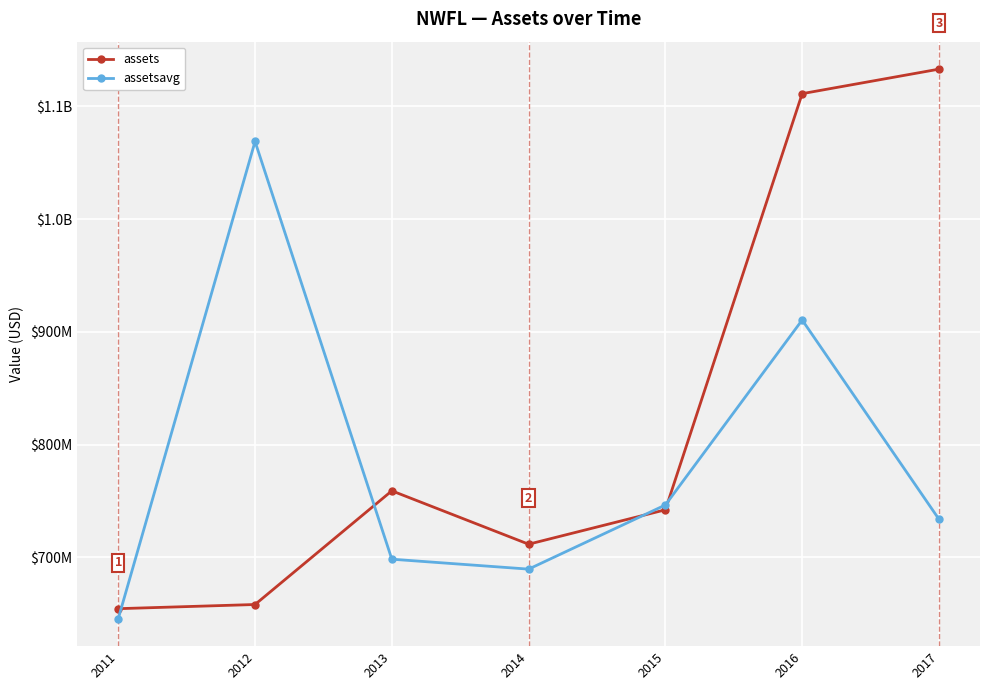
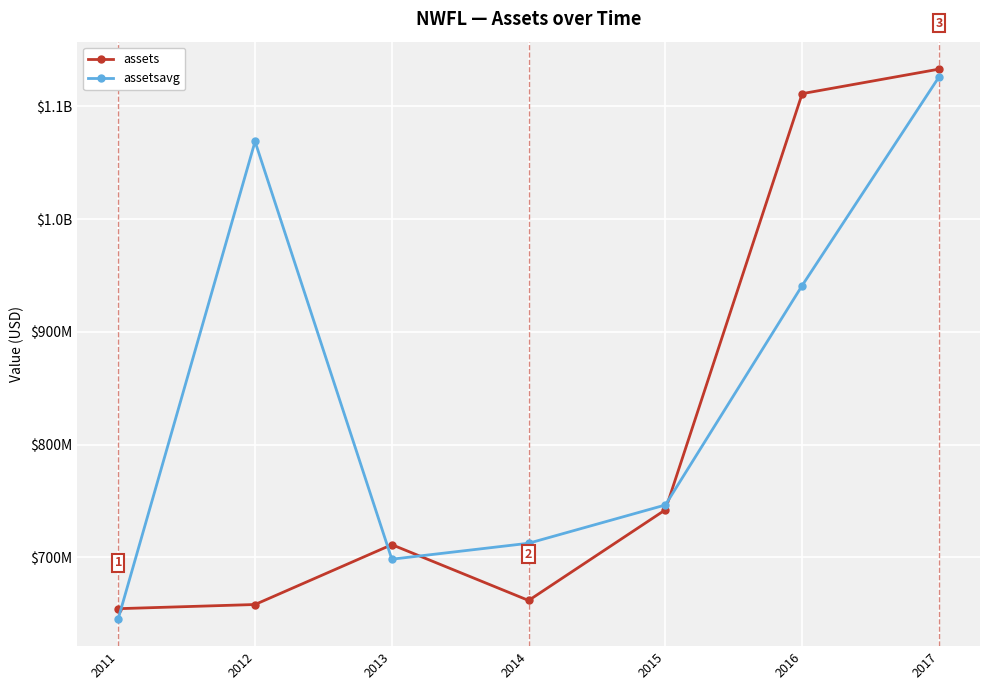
  {
    "assets": {
      "2011": "$654000000",
      "2012": "$658000000",
-     "2013": "$759000000",
-     "2014": "$712000000",
+     "2013": "$711000000",
+     "2014": "$662000000",
      "2015": "$742000000",
      "2016": "$1111000000",
      "2017": "$1133000000"
    },
    "assetsavg": {
      "2011": "$646000000",
      "2012": "$1069000000",
      "2013": "$698000000",
-     "2014": "$690000000",
+     "2014": "$712000000",
      "2015": "$746000000",
-     "2016": "$910000000",
-     "2017": "$734000000"
+     "2016": "$941000000",
+     "2017": "$1126000000"
    }
  }
